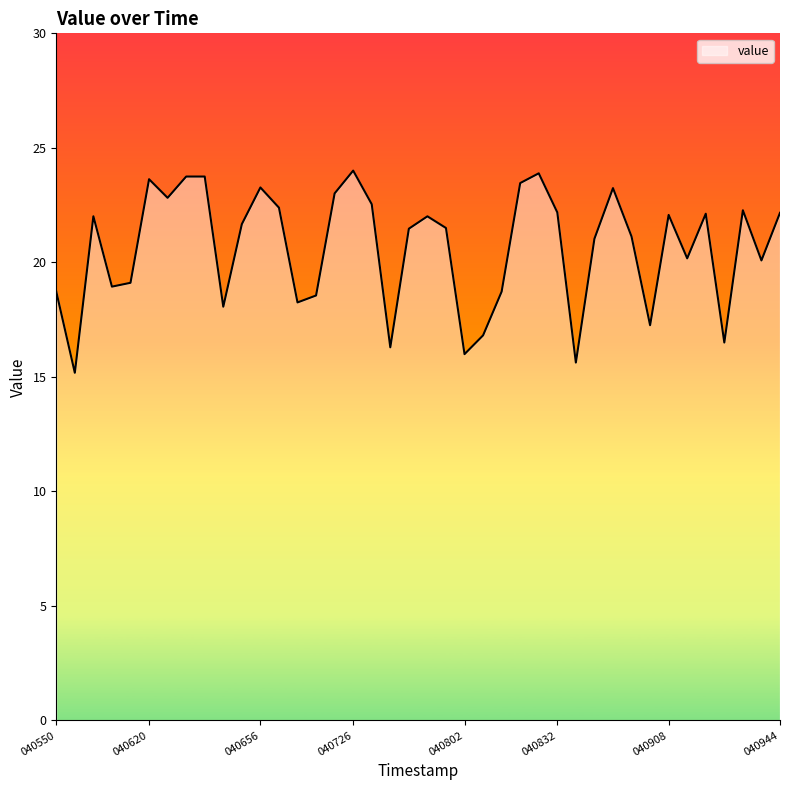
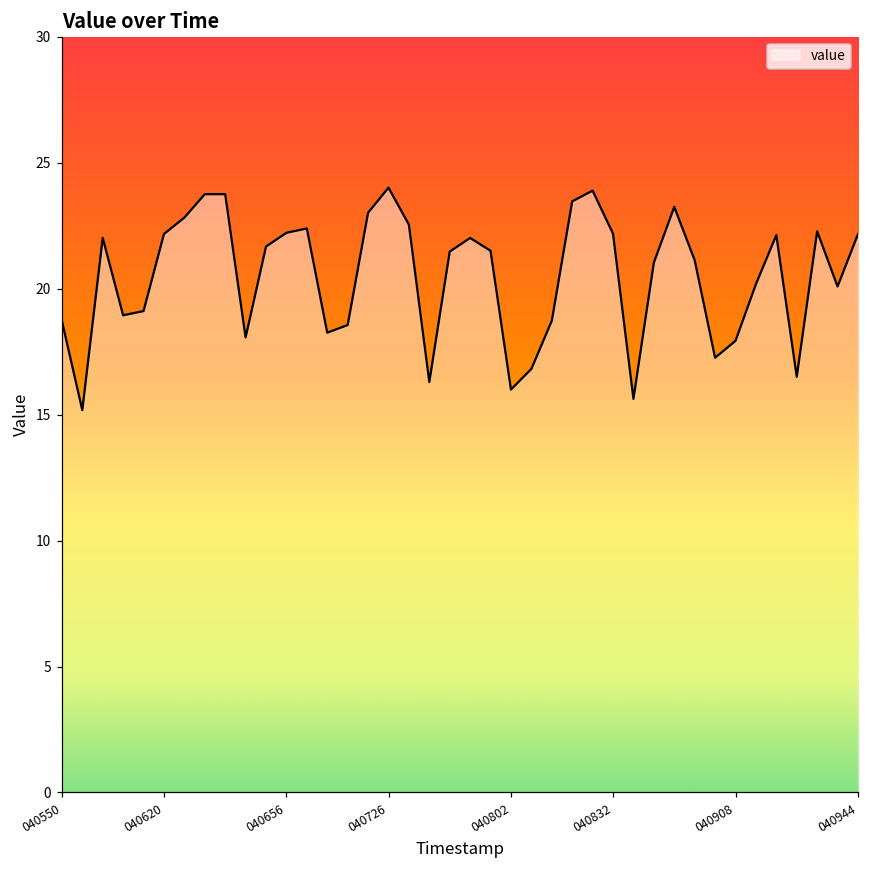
  {
    "040550": 18.7,
-   "040620": 23.6,
-   "040656": 23.3,
+   "040620": 22.2,
+   "040656": 22.2,
    "040726": 24.0,
    "040802": 16.0,
    "040832": 22.2,
-   "040908": 22.1,
+   "040908": 17.9,
    "040944": 22.2
  }
